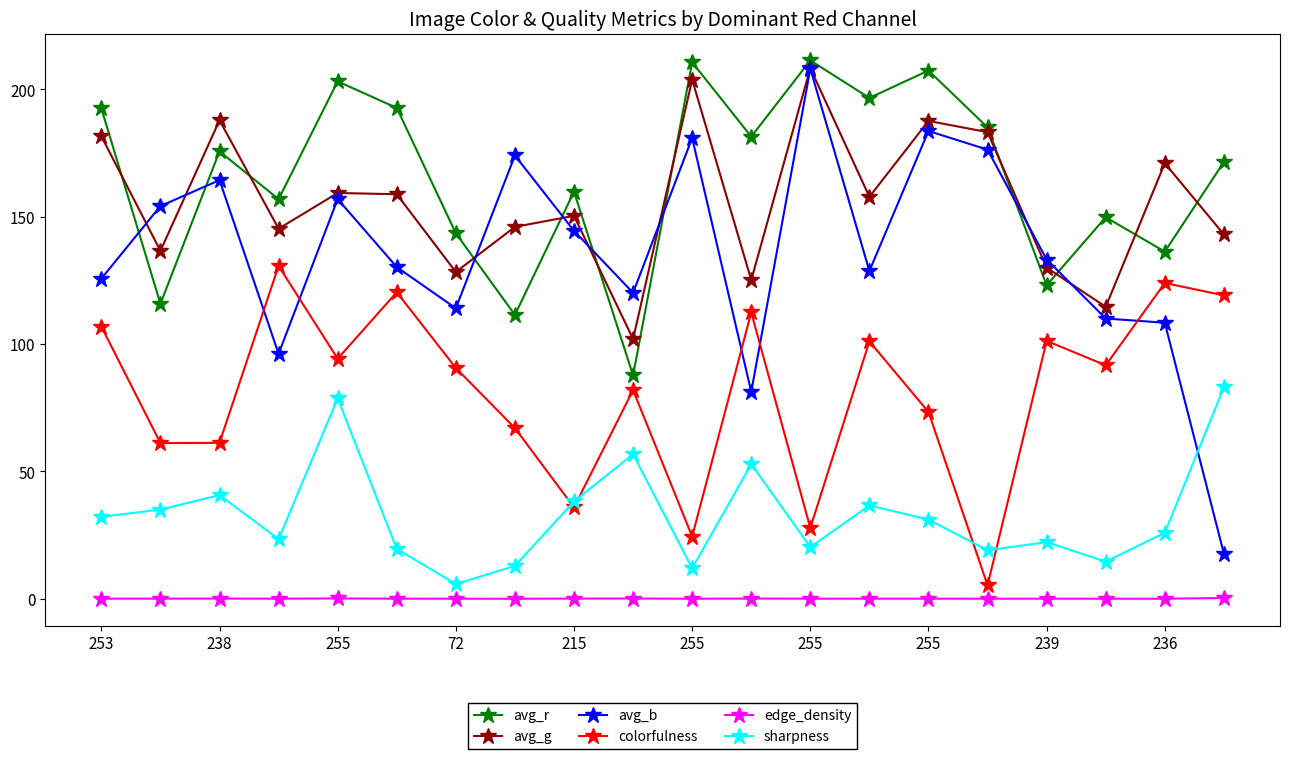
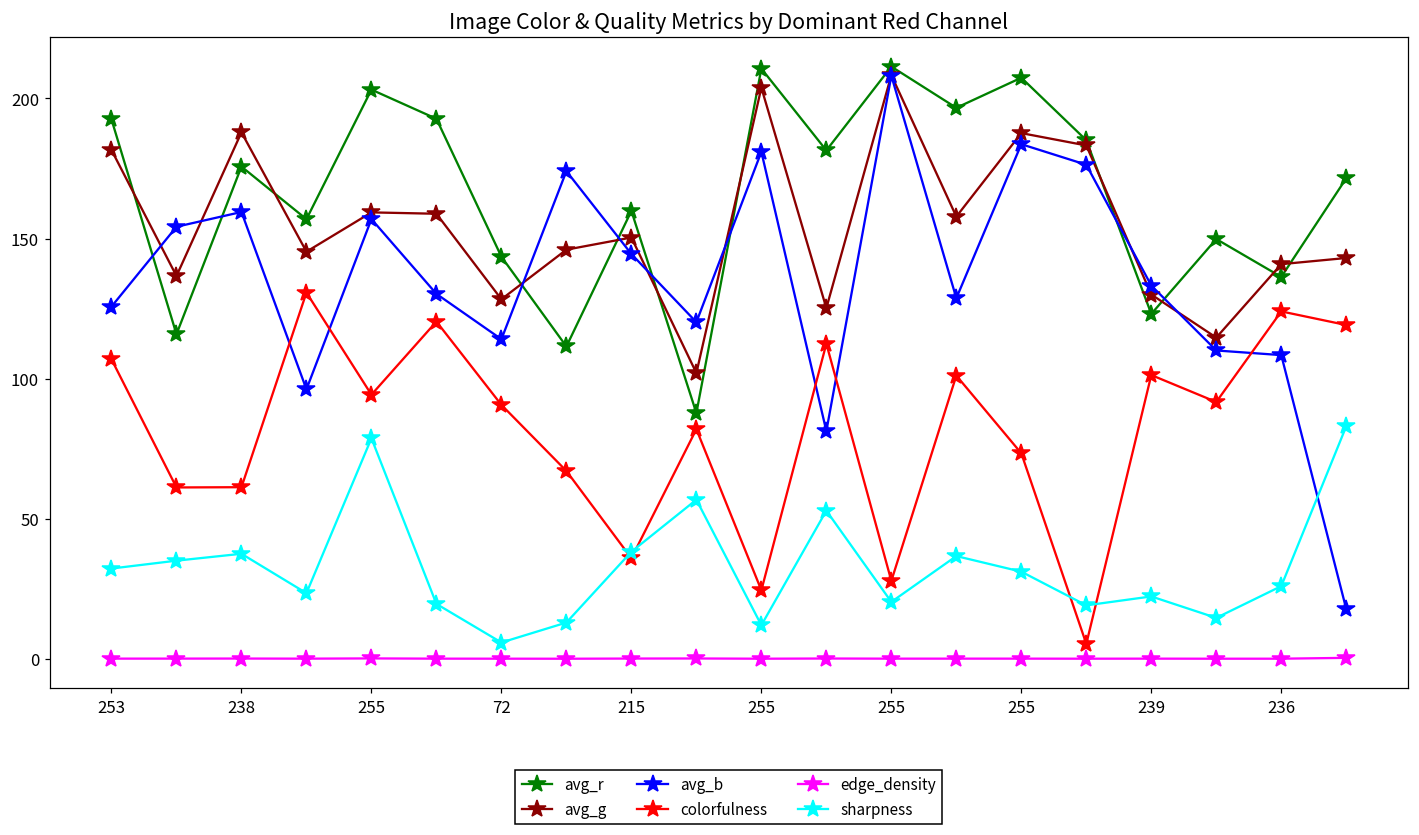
  {
    "avg_r": {
      "253": 193,
      "238": 176,
      "72": 144,
      "215": 160,
      "239": 123,
      "236": 136
    },
    "avg_g": {
      "253": 182,
      "238": 188,
      "72": 128,
      "215": 150,
      "239": 130,
-     "236": 171
+     "236": 141
    },
    "avg_b": {
      "253": 126,
-     "238": 164,
+     "238": 159,
      "72": 114,
      "215": 144,
      "239": 133,
      "236": 108
    },
    "colorfulness": {
      "253": 107,
      "238": 61,
      "72": 91,
      "215": 36,
      "239": 101,
      "236": 124
    },
    "edge_density": {
      "253": 0,
      "238": 0,
      "72": 0,
      "215": 0,
      "239": 0,
      "236": 0
    },
    "sharpness": {
      "253": 32,
-     "238": 41,
+     "238": 37,
      "72": 6,
      "215": 38,
      "239": 22,
      "236": 26
    }
  }
